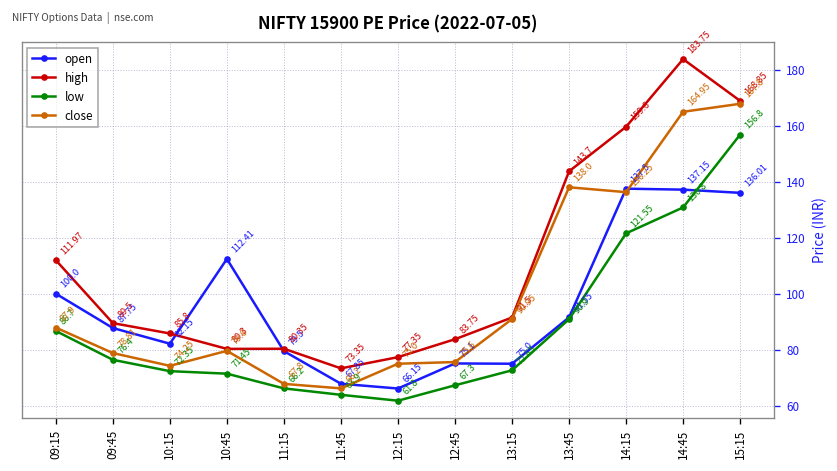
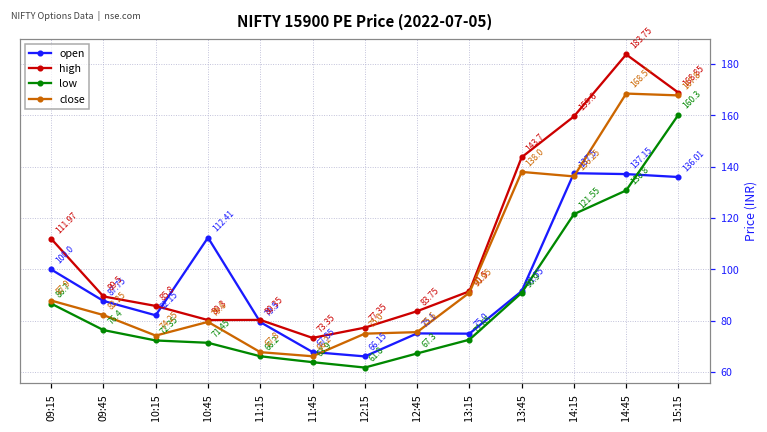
  {
    "open": {
      "09:15": 100.0,
      "10:45": 112.41,
      "15:15": 136.01
    },
    "high": {
      "09:15": 111.97,
      "12:45": 83.75,
      "14:15": 159.6,
      "14:45": 183.75
    },
    "low": {
      "10:45": 71.45,
      "12:45": 67.3,
      "14:15": 121.55,
-     "15:15": 156.8
+     "15:15": 160.3
    },
    "close": {
-     "09:45": 78.81,
-     "14:45": 164.95
+     "09:45": 82.25,
+     "14:45": 168.51
    }
  }
